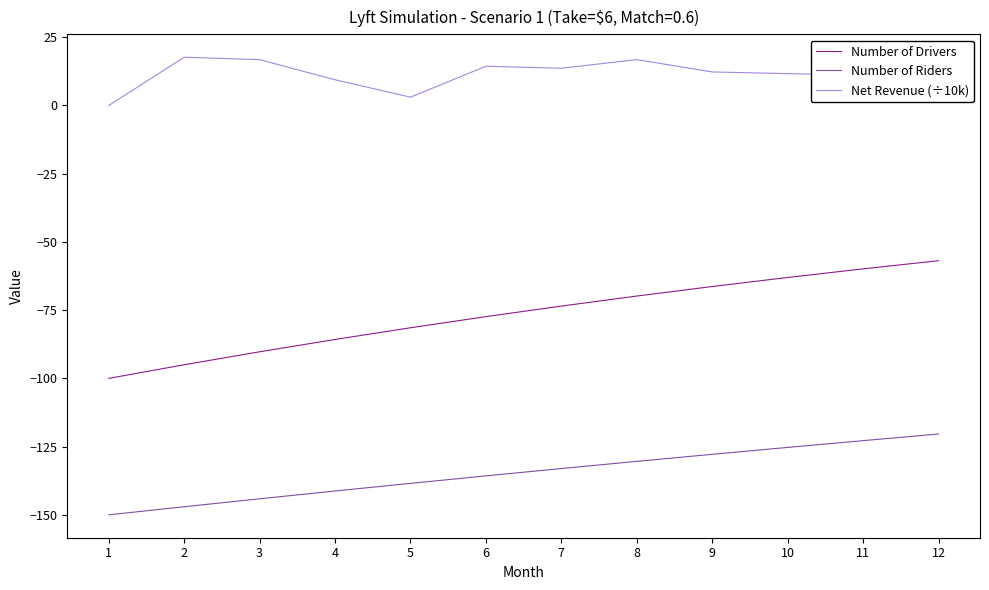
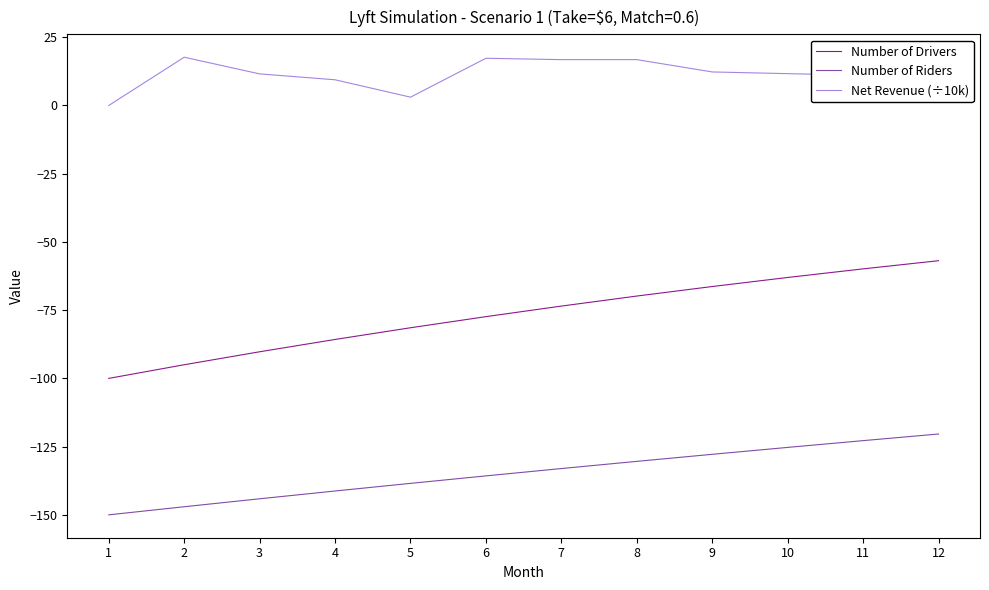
  {
    "Net Revenue (÷10k)": {
      "1": 0,
      "2": 18,
-     "3": 17,
+     "3": 12,
      "4": 9,
      "5": 3,
-     "6": 14,
-     "7": 14,
+     "6": 17,
+     "7": 17,
      "8": 17,
      "9": 12,
      "10": 12
    }
  }
